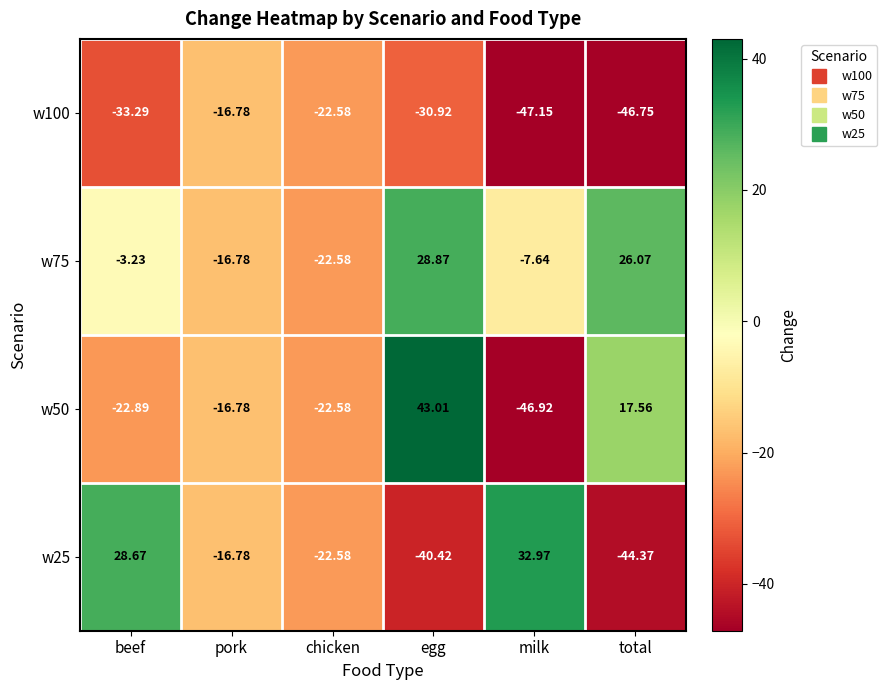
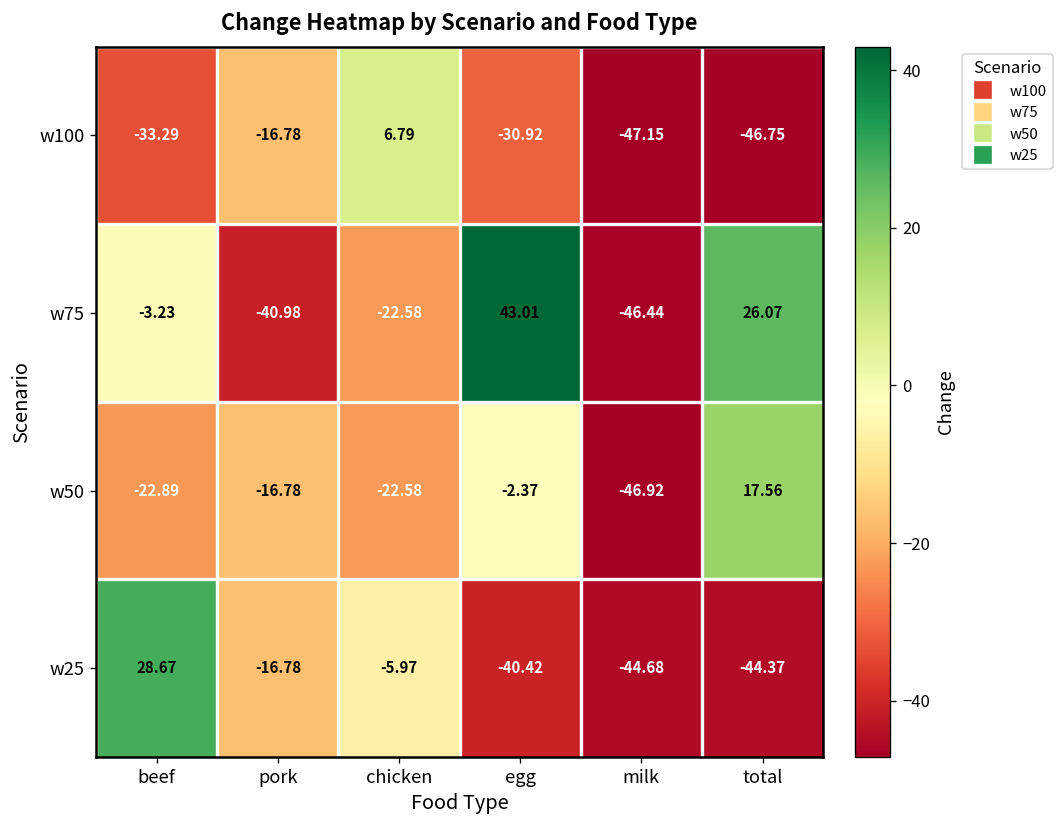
  {
    "w100": {
      "beef": -33.29,
      "pork": -16.78,
-     "chicken": -22.58,
+     "chicken": 6.79,
      "egg": -30.92,
      "milk": -47.15,
      "total": -46.75
    },
    "w75": {
      "beef": -3.23,
-     "pork": -16.78,
+     "pork": -40.98,
      "chicken": -22.58,
-     "egg": 28.87,
-     "milk": -7.64,
+     "egg": 43.01,
+     "milk": -46.44,
      "total": 26.07
    },
    "w50": {
      "beef": -22.89,
      "pork": -16.78,
      "chicken": -22.58,
-     "egg": 43.01,
+     "egg": -2.37,
      "milk": -46.92,
      "total": 17.56
    },
    "w25": {
      "beef": 28.67,
      "pork": -16.78,
-     "chicken": -22.58,
+     "chicken": -5.97,
      "egg": -40.42,
-     "milk": 32.97,
+     "milk": -44.68,
      "total": -44.37
    }
  }
